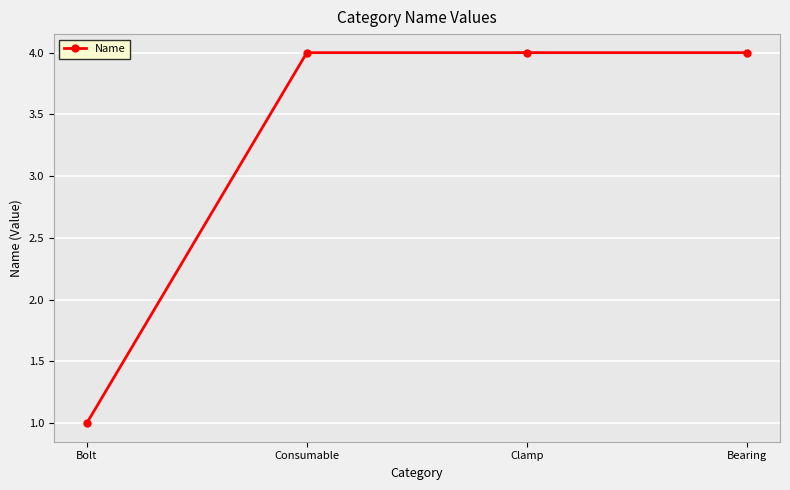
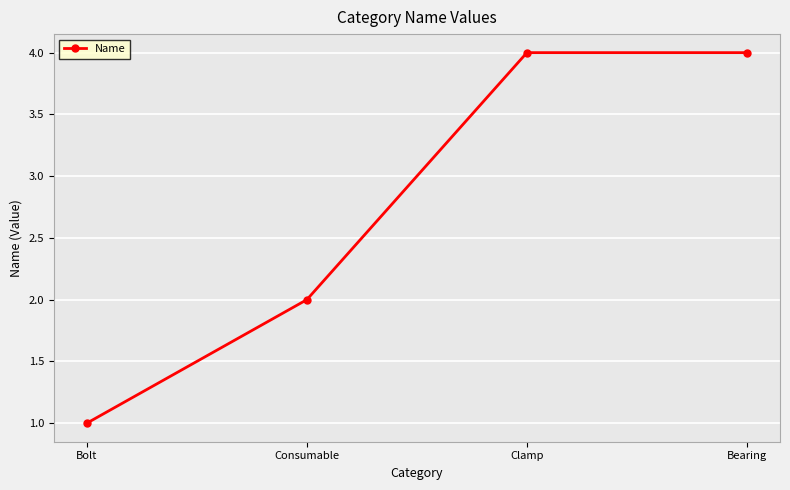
  {
    "Bolt": 1,
-   "Consumable": 4,
+   "Consumable": 2,
    "Clamp": 4,
    "Bearing": 4
  }
